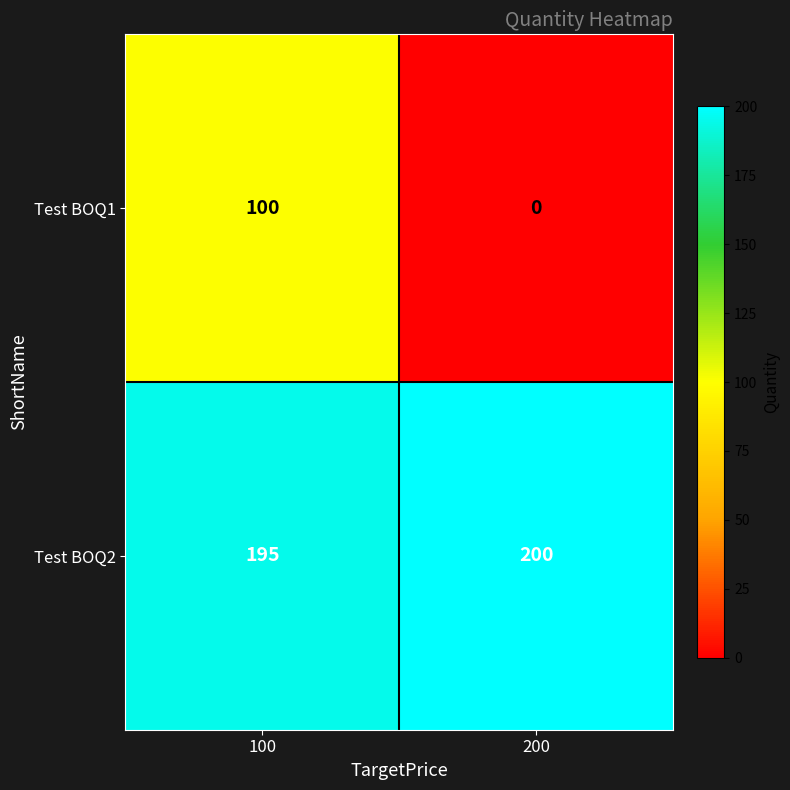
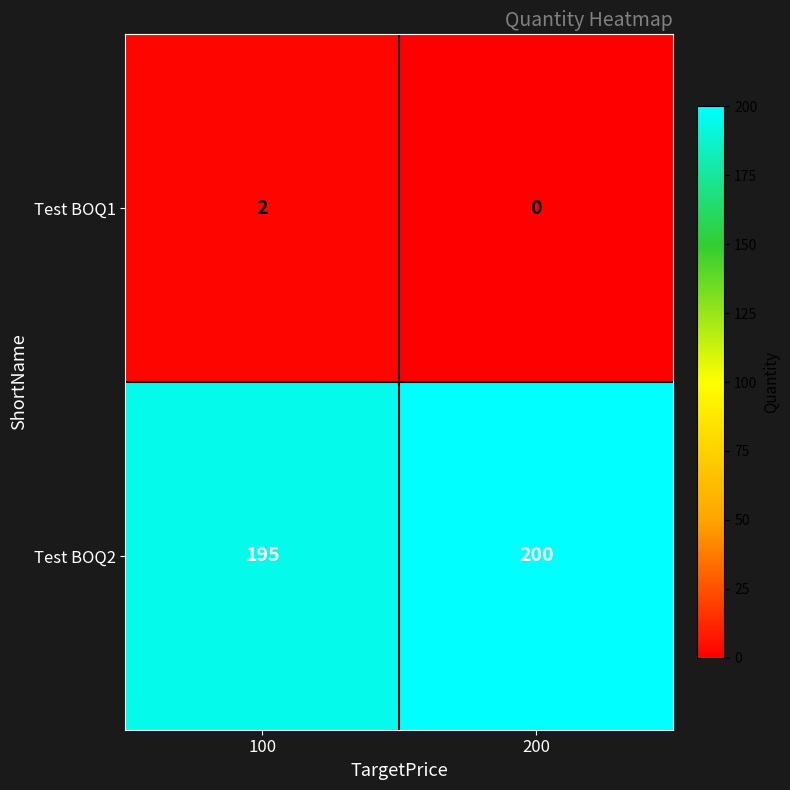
  {
    "Test BOQ1": {
-     "100": 100,
+     "100": 2,
      "200": 0
    },
    "Test BOQ2": {
      "100": 195,
      "200": 200
    }
  }
